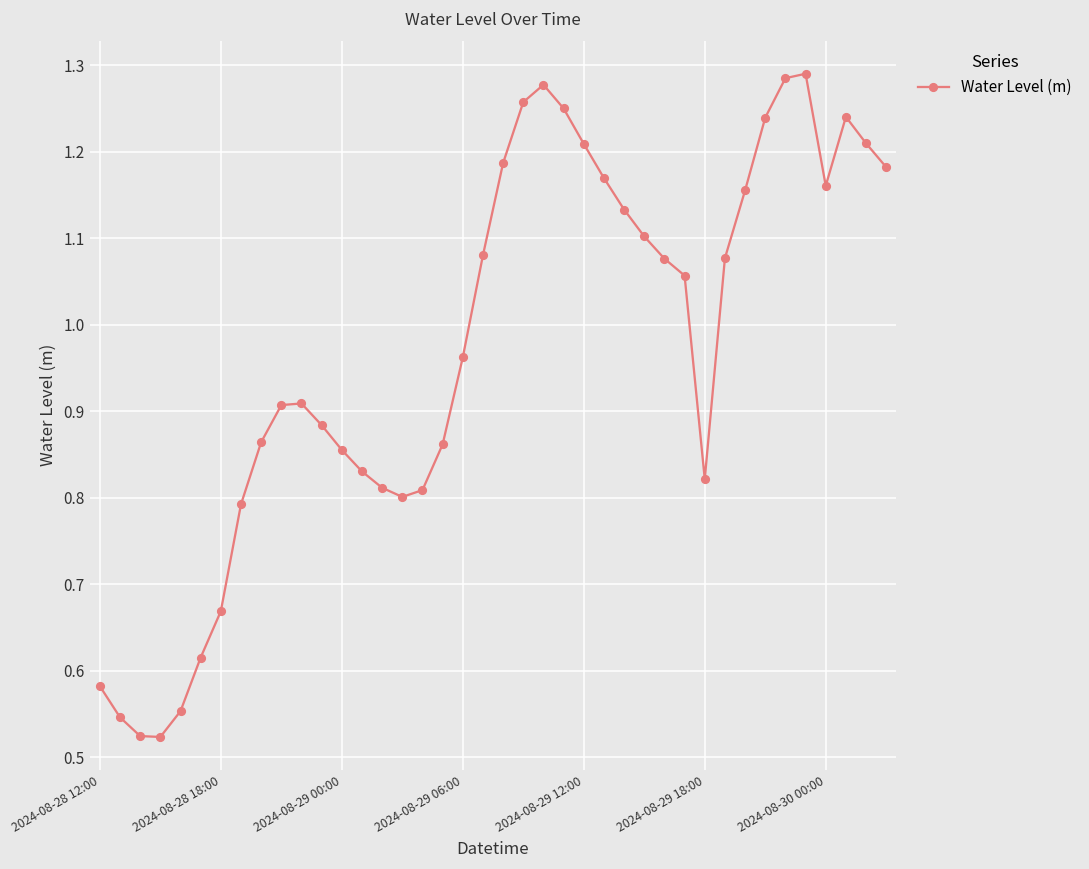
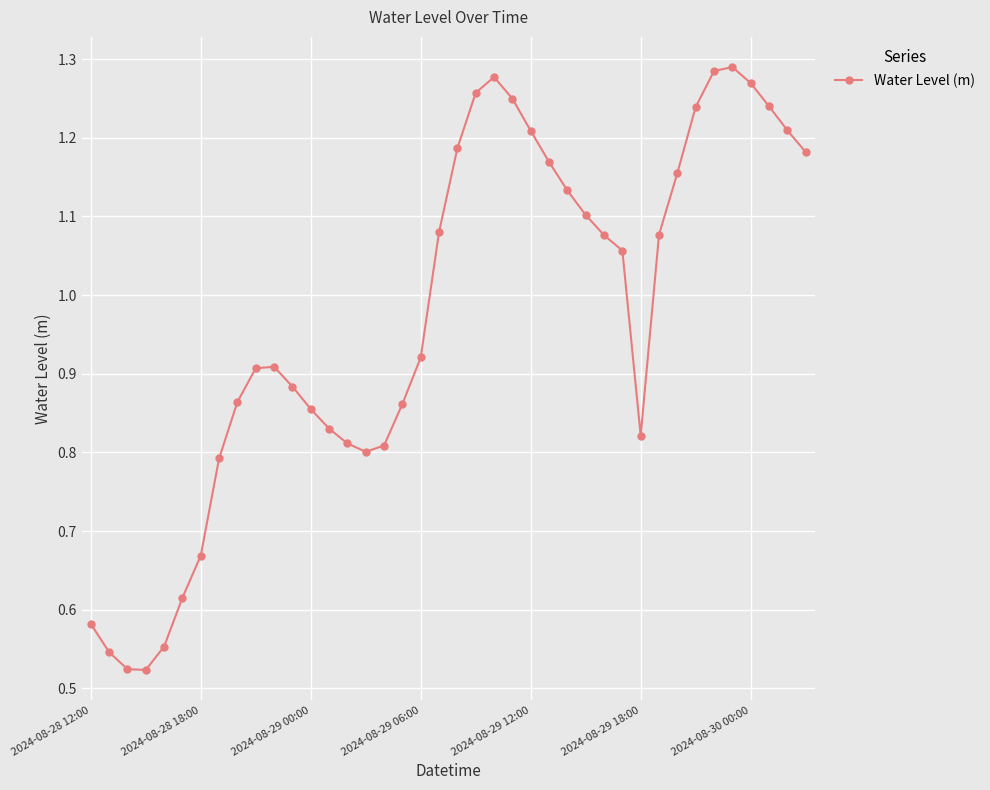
  {
    "2024-08-28 12:00": 0.58,
    "2024-08-28 18:00": 0.67,
    "2024-08-29 00:00": 0.86,
-   "2024-08-29 06:00": 0.96,
+   "2024-08-29 06:00": 0.92,
    "2024-08-29 12:00": 1.21,
    "2024-08-29 18:00": 0.82,
-   "2024-08-30 00:00": 1.16
+   "2024-08-30 00:00": 1.27
  }
